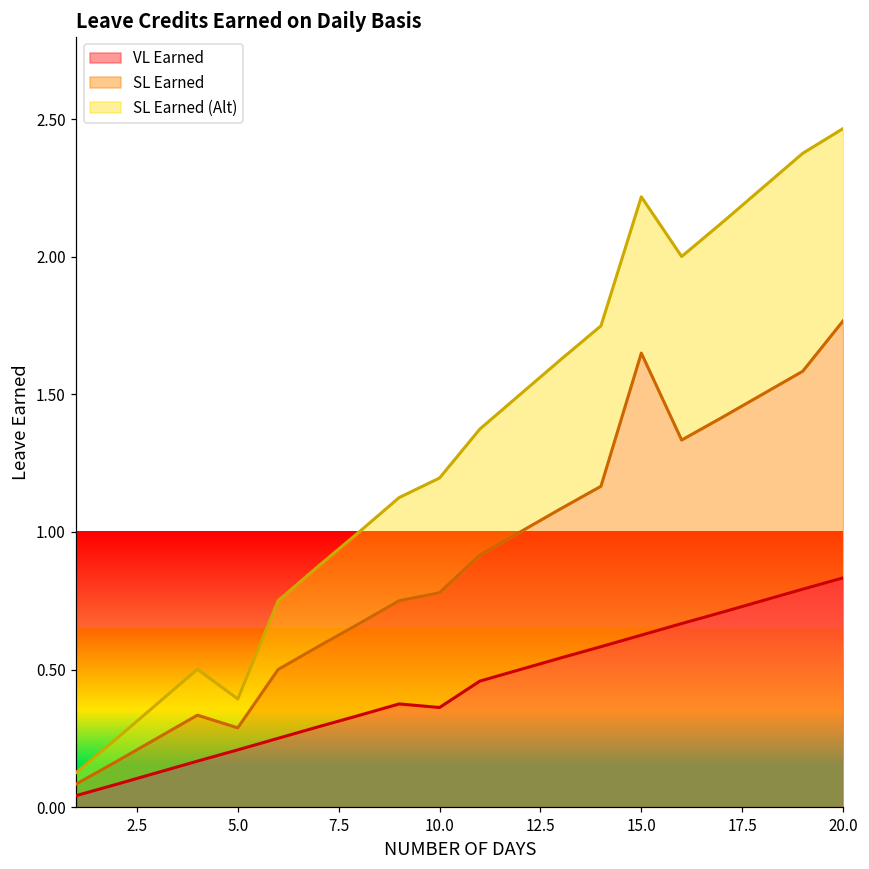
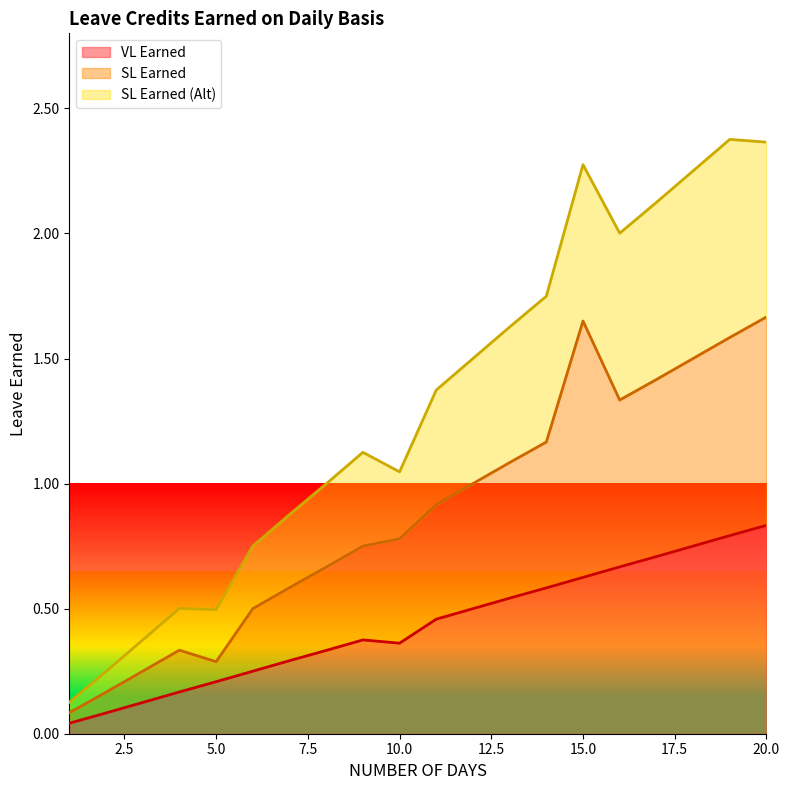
  {
    "VL Earned": {
      "5.0": 0.21,
      "10.0": 0.36,
      "15.0": 0.63,
      "20.0": 0.83
    },
    "SL Earned": {
      "5.0": 0.08,
      "10.0": 0.42,
      "15.0": 1.03,
-     "20.0": 0.93
+     "20.0": 0.83
    },
    "SL Earned (Alt)": {
-     "5.0": 0.10,
-     "10.0": 0.42,
-     "15.0": 0.57,
+     "5.0": 0.21,
+     "10.0": 0.27,
+     "15.0": 0.63,
      "20.0": 0.70
    }
  }
